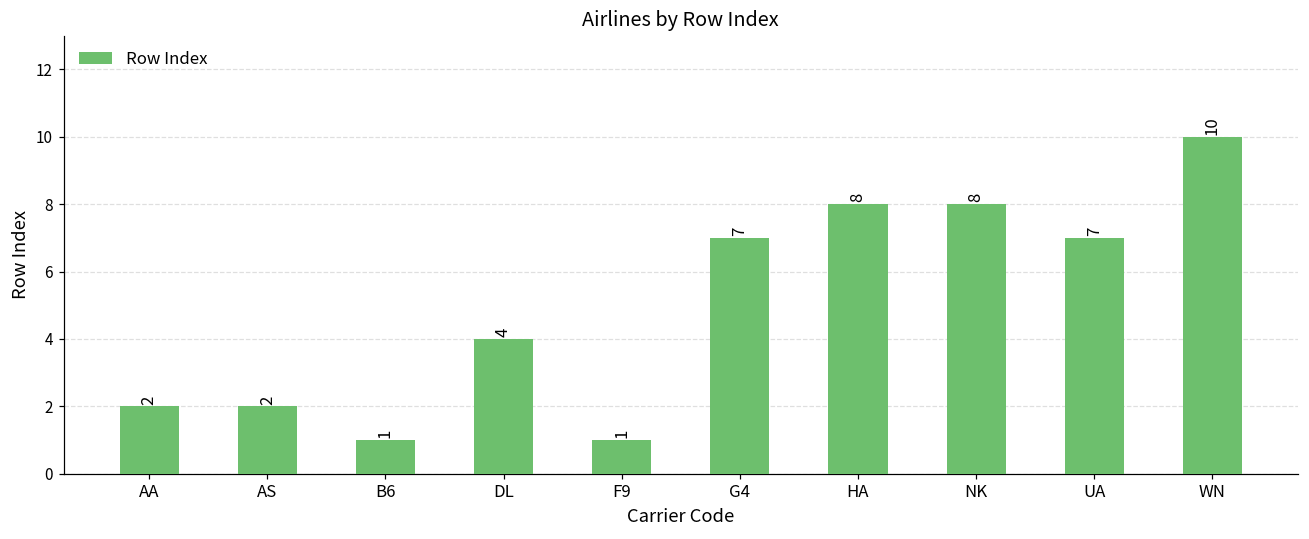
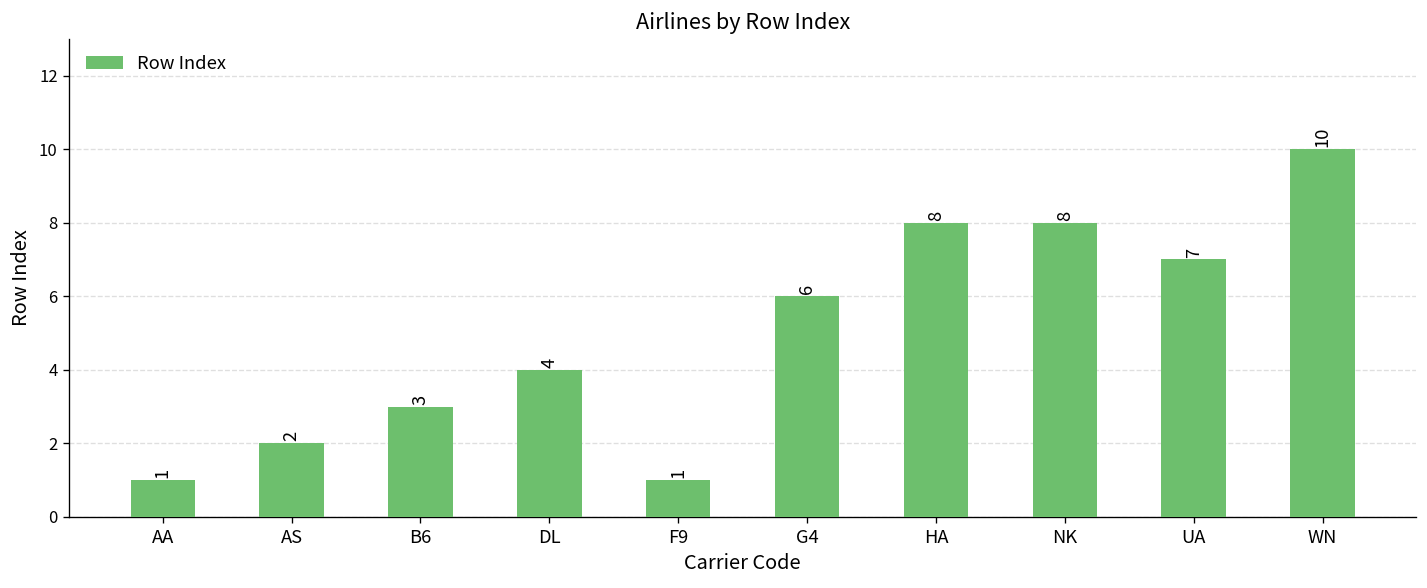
  {
-   "AA": 2,
+   "AA": 1,
    "AS": 2,
-   "B6": 1,
+   "B6": 3,
    "DL": 4,
    "F9": 1,
-   "G4": 7,
+   "G4": 6,
    "HA": 8,
    "NK": 8,
    "UA": 7,
    "WN": 10
  }
